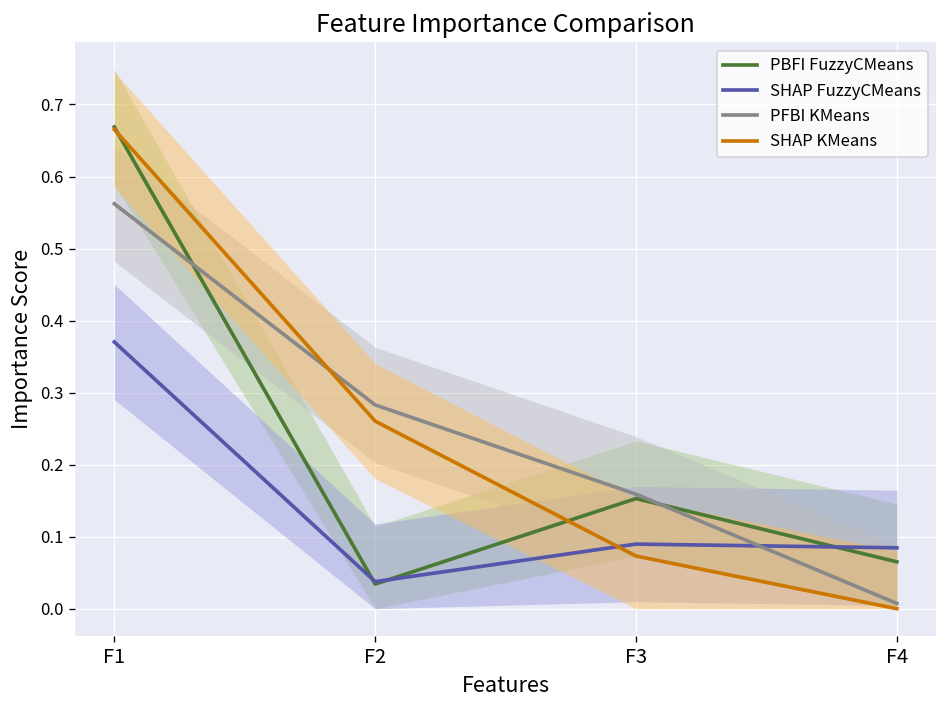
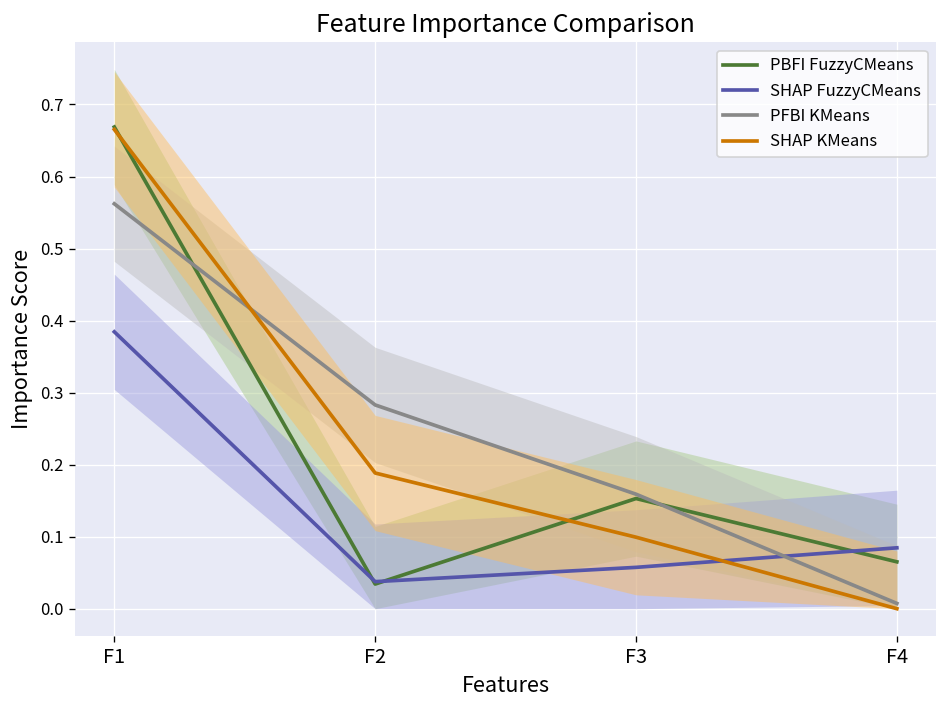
  {
    "PBFI FuzzyCMeans": {
      "F4": 0.07
    },
    "SHAP FuzzyCMeans": {
-     "F1": 0.37,
-     "F3": 0.09
+     "F1": 0.38,
+     "F3": 0.06
    },
    "PFBI KMeans": {
      "F1": 0.56,
      "F2": 0.28,
      "F3": 0.16,
      "F4": 0.01
    },
    "SHAP KMeans": {
-     "F2": 0.26,
-     "F3": 0.07,
+     "F2": 0.19,
+     "F3": 0.10,
      "F4": 0.00
    }
  }
